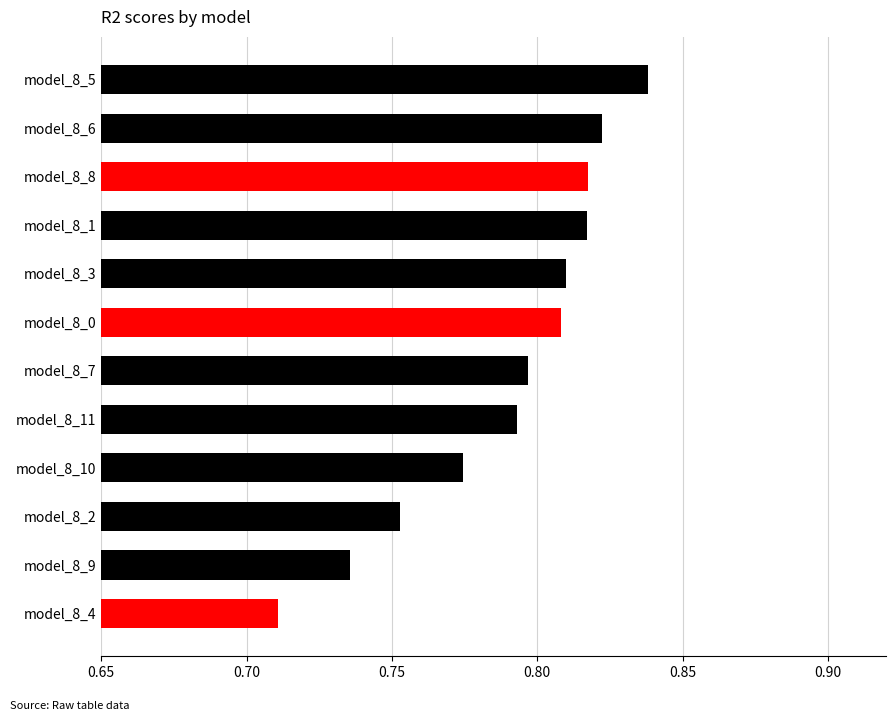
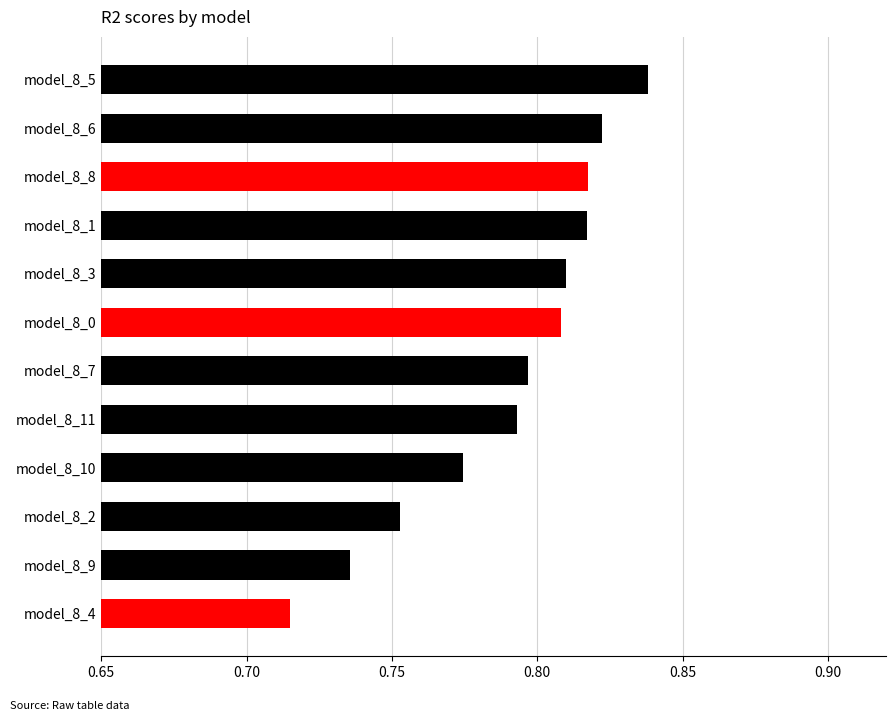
  {
    "model_8_5": 0.838,
    "model_8_6": 0.822,
    "model_8_8": 0.817,
    "model_8_1": 0.817,
    "model_8_3": 0.810,
    "model_8_0": 0.808,
    "model_8_7": 0.797,
    "model_8_11": 0.793,
    "model_8_10": 0.775,
    "model_8_2": 0.753,
    "model_8_9": 0.736,
-   "model_8_4": 0.711
+   "model_8_4": 0.715
  }
